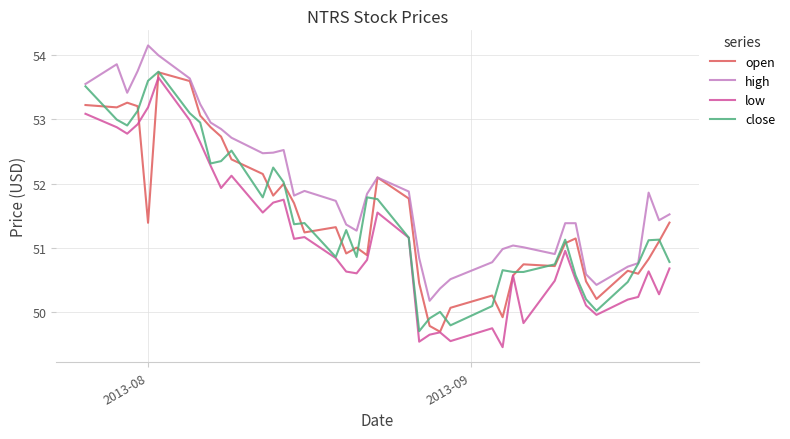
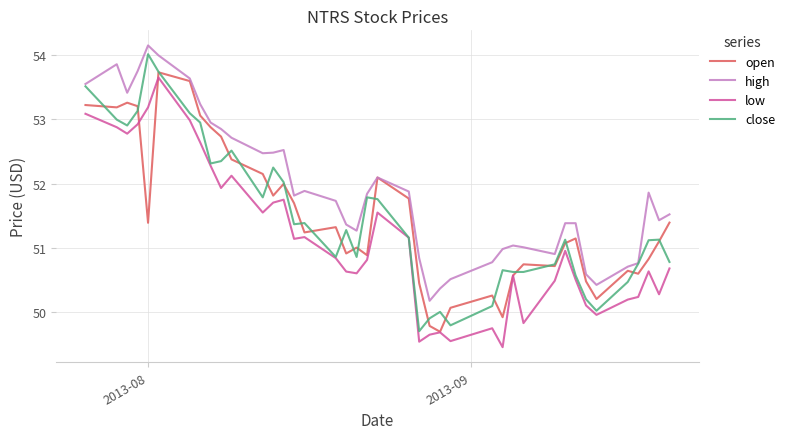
  {
    "open": {
      "2013-08": 51.4
    },
    "high": {
      "2013-08": 54.1
    },
    "low": {
      "2013-08": 53.2
    },
    "close": {
-     "2013-08": 53.6
+     "2013-08": 54.0
    }
  }
